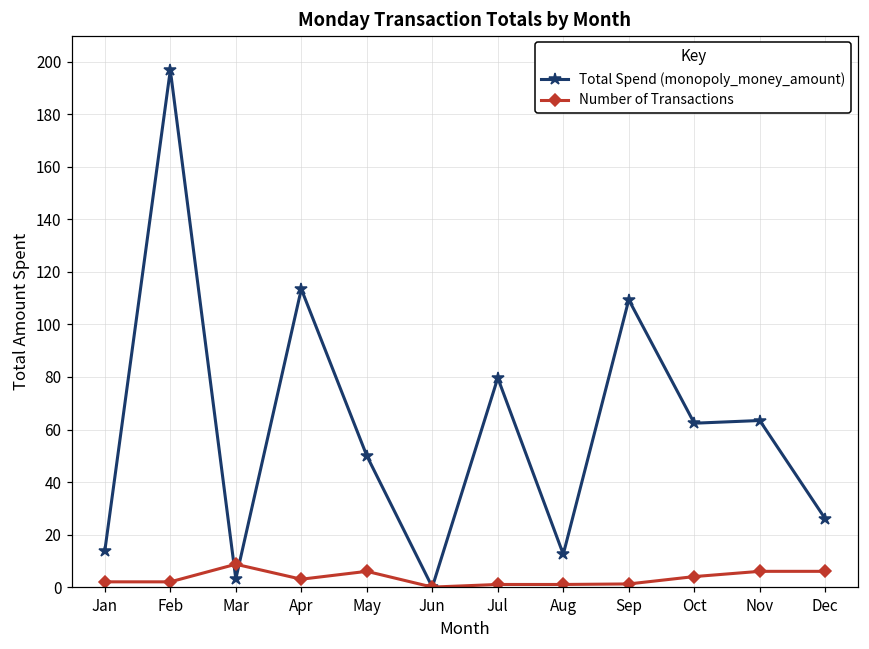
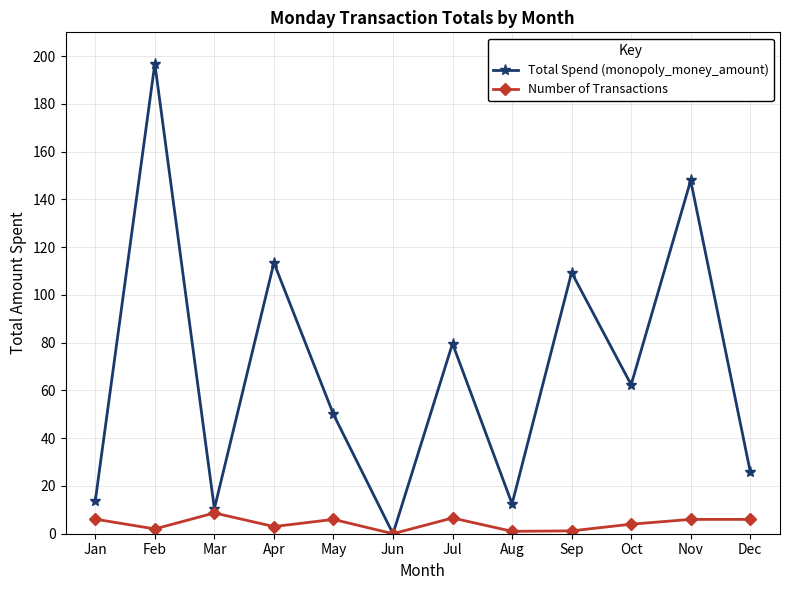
  {
    "Total Spend (monopoly_money_amount)": {
      "Jan": 14,
      "Feb": 197,
-     "Mar": 3,
+     "Mar": 11,
      "Apr": 113,
      "May": 50,
      "Jul": 80,
      "Aug": 13,
      "Sep": 109,
      "Oct": 62,
-     "Nov": 63,
+     "Nov": 148,
      "Dec": 26
    },
    "Number of Transactions": {
-     "Jan": 2,
+     "Jan": 6,
      "Feb": 2,
      "Mar": 9,
      "Apr": 3,
      "May": 6,
-     "Jul": 1,
+     "Jul": 7,
      "Aug": 1,
      "Sep": 1,
      "Oct": 4,
      "Nov": 6,
      "Dec": 6
    }
  }
